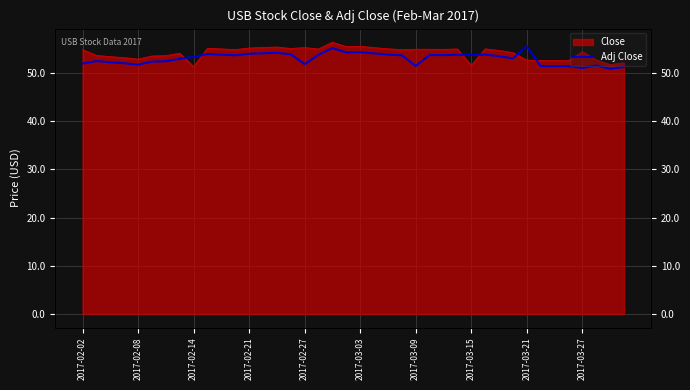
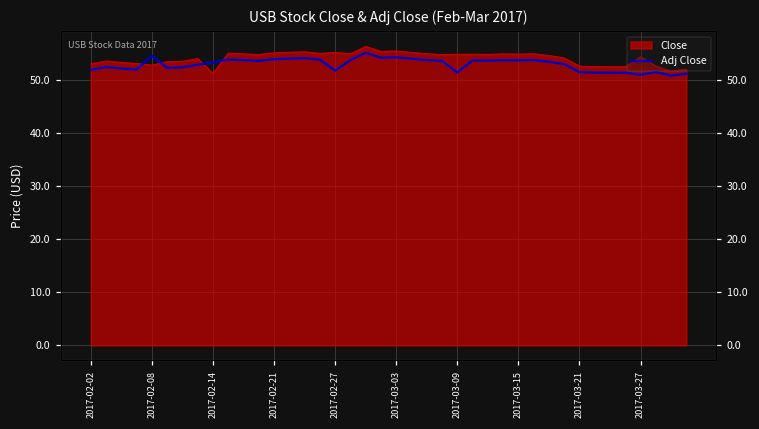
  {
    "Close": {
-     "2017-02-02": 55,
+     "2017-02-02": 53,
      "2017-02-08": 53,
      "2017-02-14": 51,
      "2017-02-21": 55,
      "2017-02-27": 55,
      "2017-03-03": 56,
      "2017-03-09": 55,
-     "2017-03-15": 52,
+     "2017-03-15": 55,
      "2017-03-21": 53
    },
    "Adj Close": {
      "2017-02-02": 52,
-     "2017-02-08": 52,
+     "2017-02-08": 55,
      "2017-02-14": 53,
      "2017-02-21": 54,
      "2017-02-27": 52,
      "2017-03-03": 54,
      "2017-03-09": 51,
      "2017-03-15": 54,
-     "2017-03-21": 56,
+     "2017-03-21": 52,
      "2017-03-27": 51
    }
  }
